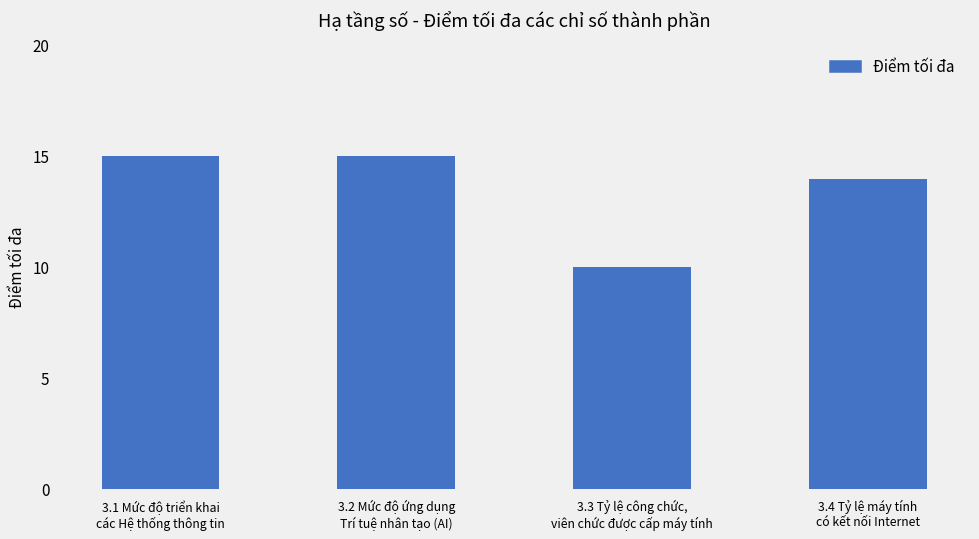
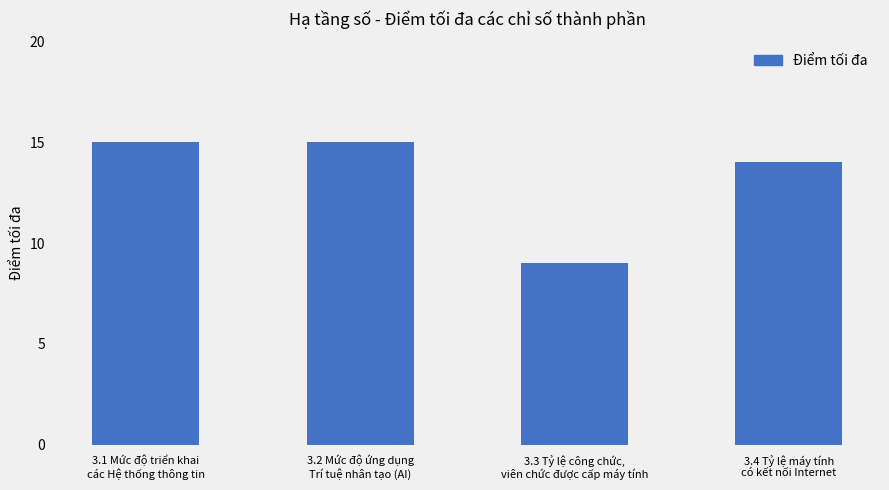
  {
    "3.1 Mức độ triển khai các Hệ thống thông tin": 15,
    "3.2 Mức độ ứng dụng Trí tuệ nhân tạo (AI)": 15,
-   "3.3 Tỷ lệ công chức, viên chức được cấp máy tính": 10,
+   "3.3 Tỷ lệ công chức, viên chức được cấp máy tính": 9,
    "3.4 Tỷ lệ máy tính có kết nối Internet": 14
  }
